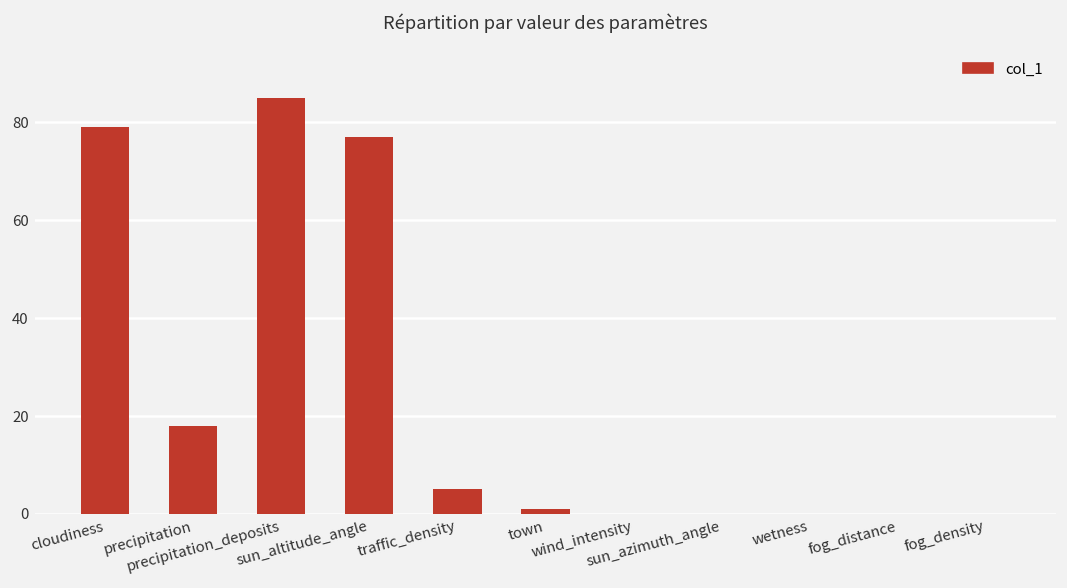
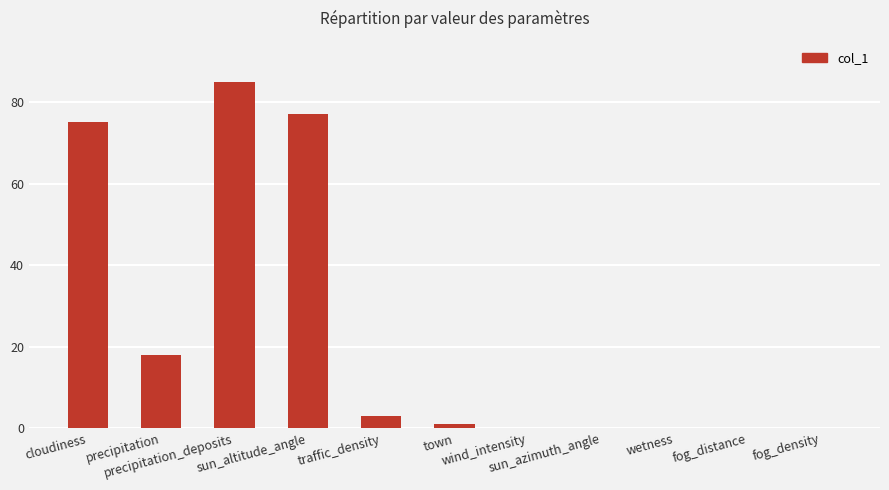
  {
-   "cloudiness": 79,
+   "cloudiness": 75,
    "precipitation": 18,
    "precipitation_deposits": 85,
    "sun_altitude_angle": 77,
-   "traffic_density": 5,
+   "traffic_density": 3,
    "town": 1,
    "wind_intensity": 0,
    "sun_azimuth_angle": 0,
    "wetness": 0,
    "fog_distance": 0,
    "fog_density": 0
  }
